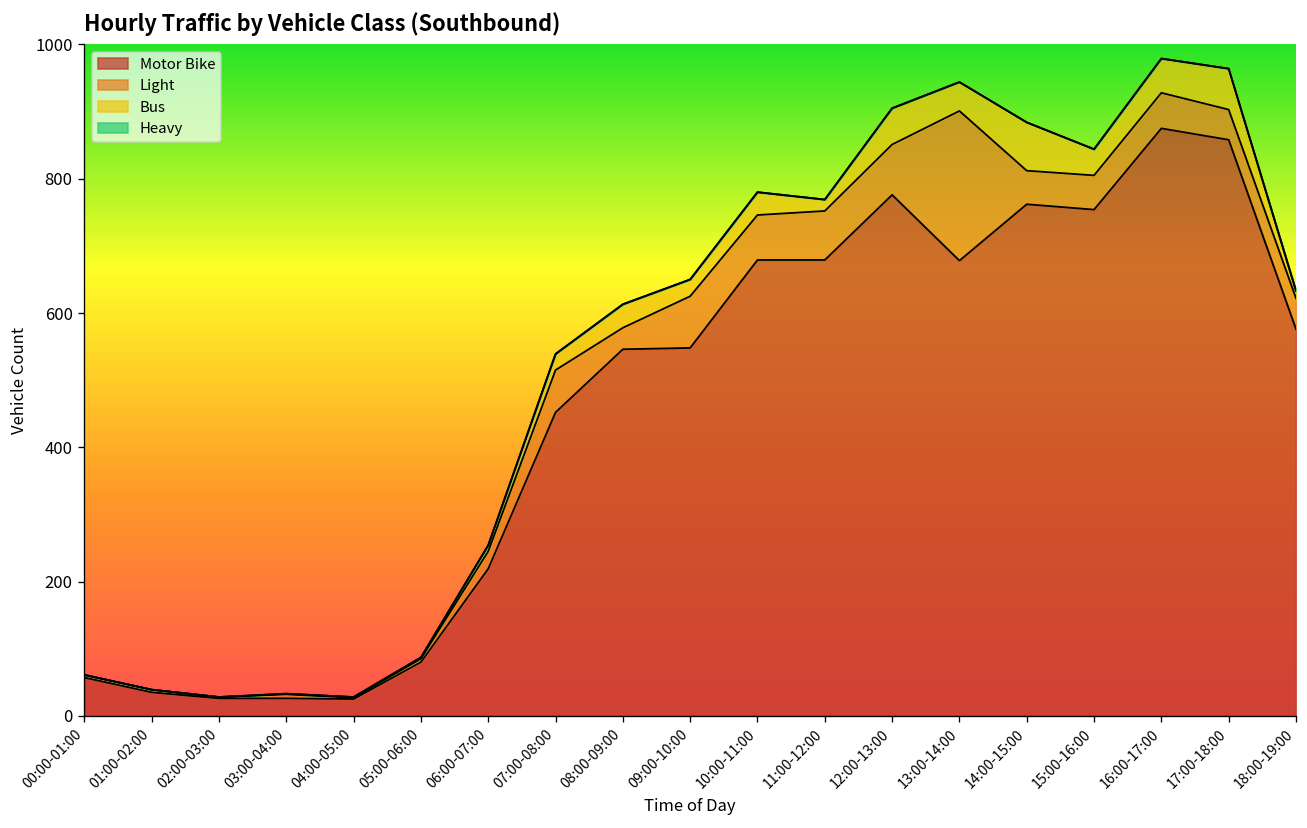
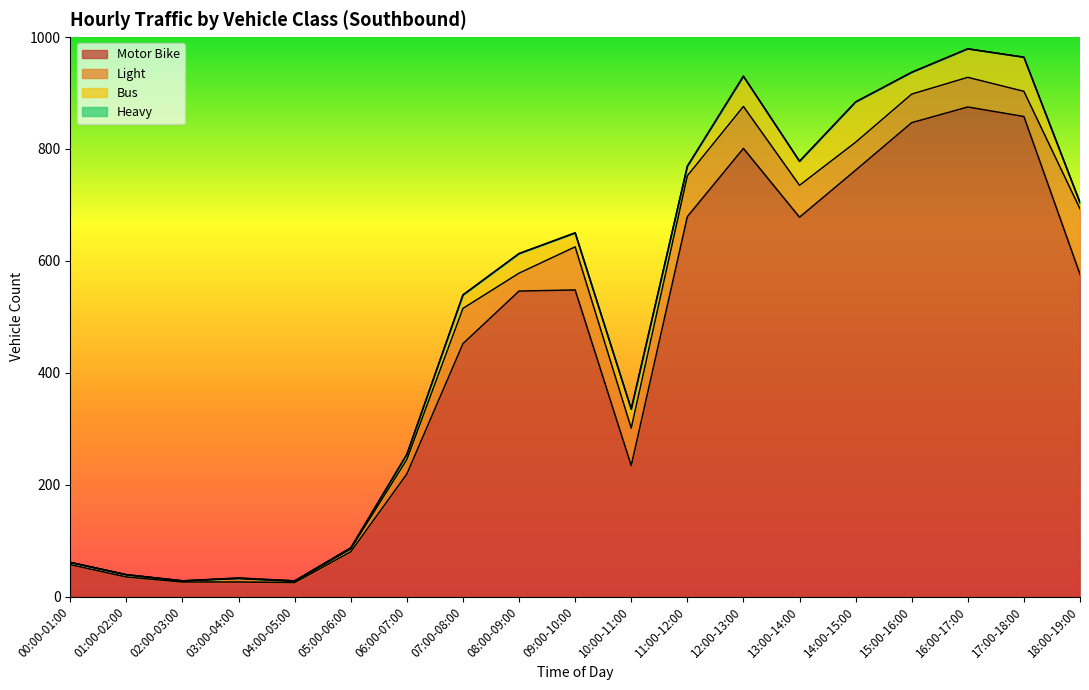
  {
    "Motor Bike": {
      "03:00-04:00": 30,
      "05:00-06:00": 80,
      "06:00-07:00": 220,
      "07:00-08:00": 450,
      "08:00-09:00": 550,
      "09:00-10:00": 550,
-     "10:00-11:00": 680,
+     "10:00-11:00": 230,
      "11:00-12:00": 680,
-     "12:00-13:00": 780,
+     "12:00-13:00": 800,
      "13:00-14:00": 680,
      "14:00-15:00": 760,
-     "15:00-16:00": 750,
+     "15:00-16:00": 850,
      "16:00-17:00": 880,
      "17:00-18:00": 860,
      "18:00-19:00": 580
    },
    "Light": {
      "06:00-07:00": 30,
      "07:00-08:00": 60,
      "08:00-09:00": 30,
      "09:00-10:00": 80,
      "10:00-11:00": 70,
      "11:00-12:00": 70,
      "12:00-13:00": 80,
-     "13:00-14:00": 220,
+     "13:00-14:00": 60,
      "14:00-15:00": 50,
      "15:00-16:00": 50,
      "16:00-17:00": 50,
      "17:00-18:00": 50,
-     "18:00-19:00": 50
+     "18:00-19:00": 120
    }
  }
